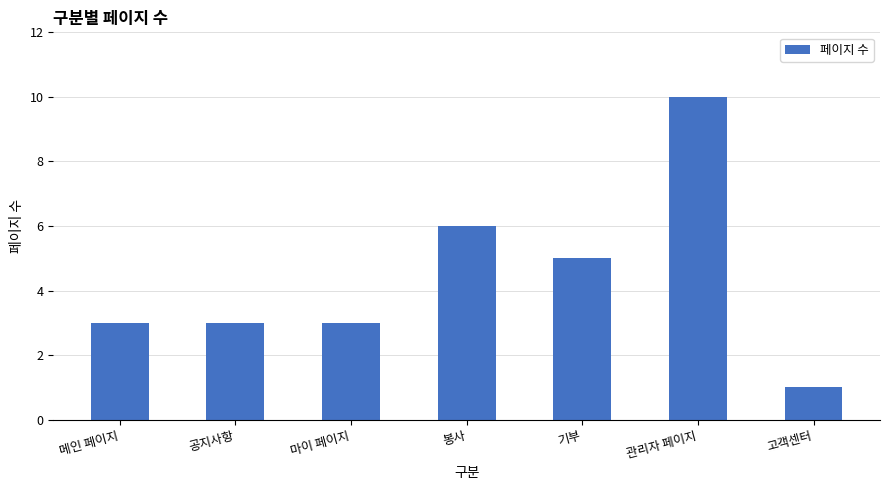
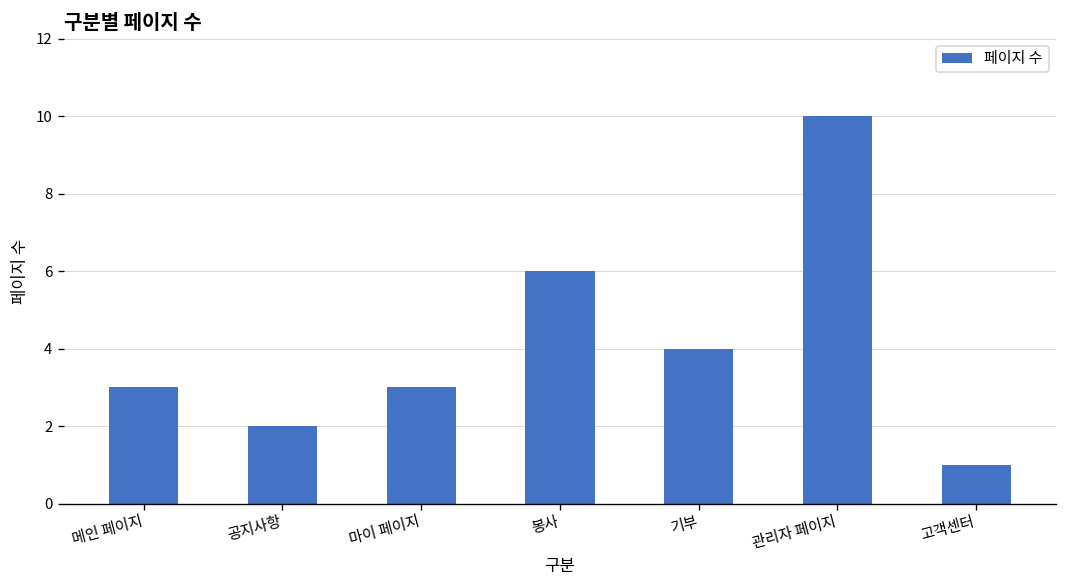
  {
    "메인 페이지": 3,
-   "공지사항": 3,
+   "공지사항": 2,
    "마이 페이지": 3,
    "봉사": 6,
-   "기부": 5,
+   "기부": 4,
    "관리자 페이지": 10,
    "고객센터": 1
  }
